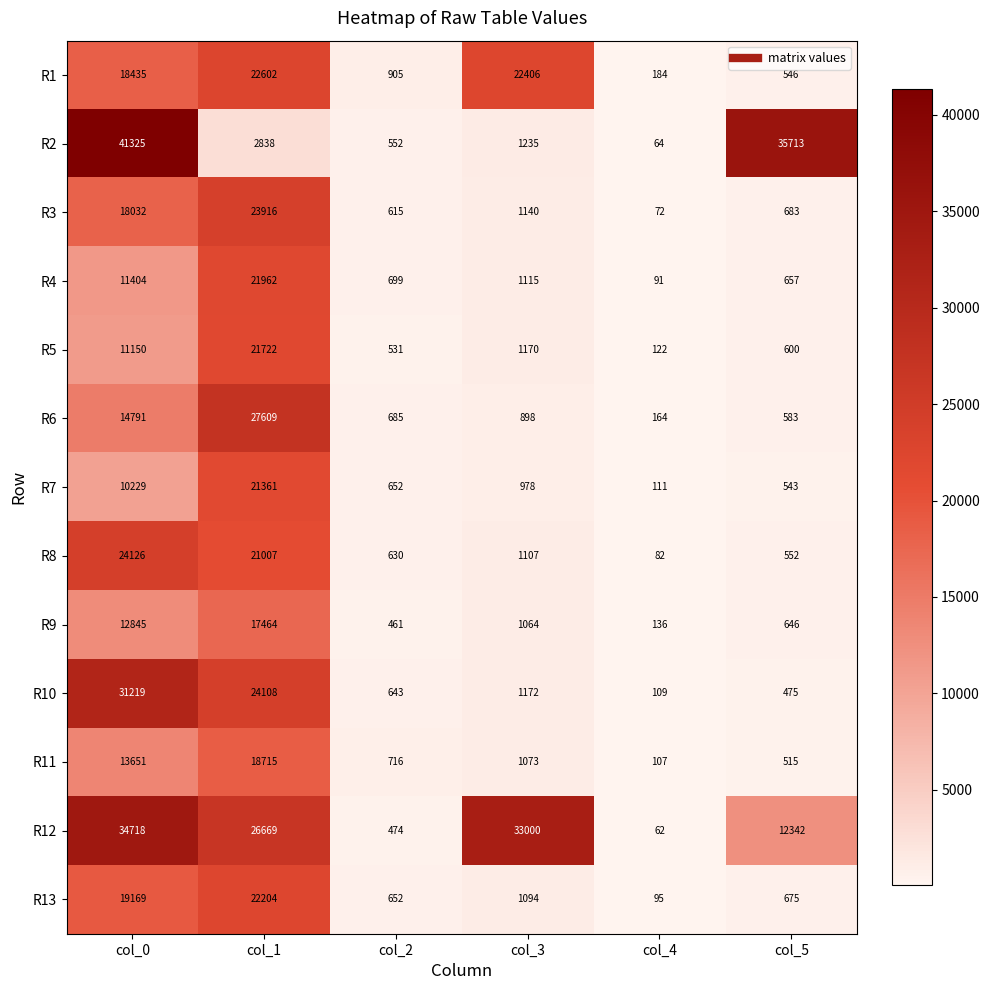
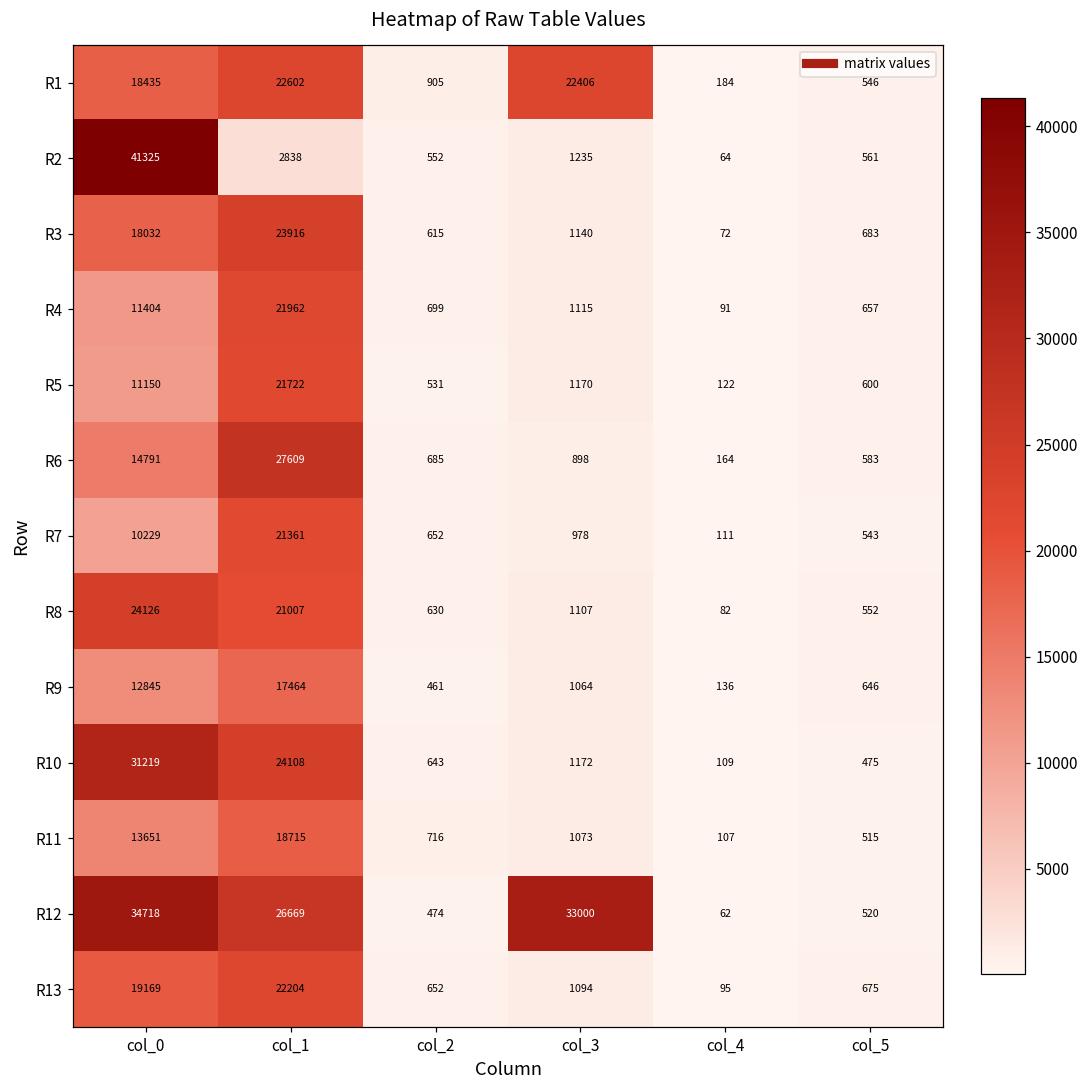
  {
    "R1": {
      "col_0": 18435,
      "col_1": 22602,
      "col_2": 905,
      "col_3": 22406,
      "col_4": 184,
      "col_5": 546
    },
    "R2": {
      "col_0": 41325,
      "col_1": 2838,
      "col_2": 552,
      "col_3": 1235,
      "col_4": 64,
-     "col_5": 35713
+     "col_5": 561
    },
    "R3": {
      "col_0": 18032,
      "col_1": 23916,
      "col_2": 615,
      "col_3": 1140,
      "col_4": 72,
      "col_5": 683
    },
    "R4": {
      "col_0": 11404,
      "col_1": 21962,
      "col_2": 699,
      "col_3": 1115,
      "col_4": 91,
      "col_5": 657
    },
    "R5": {
      "col_0": 11150,
      "col_1": 21722,
      "col_2": 531,
      "col_3": 1170,
      "col_4": 122,
      "col_5": 600
    },
    "R6": {
      "col_0": 14791,
      "col_1": 27609,
      "col_2": 685,
      "col_3": 898,
      "col_4": 164,
      "col_5": 583
    },
    "R7": {
      "col_0": 10229,
      "col_1": 21361,
      "col_2": 652,
      "col_3": 978,
      "col_4": 111,
      "col_5": 543
    },
    "R8": {
      "col_0": 24126,
      "col_1": 21007,
      "col_2": 630,
      "col_3": 1107,
      "col_4": 82,
      "col_5": 552
    },
    "R9": {
      "col_0": 12845,
      "col_1": 17464,
      "col_2": 461,
      "col_3": 1064,
      "col_4": 136,
      "col_5": 646
    },
    "R10": {
      "col_0": 31219,
      "col_1": 24108,
      "col_2": 643,
      "col_3": 1172,
      "col_4": 109,
      "col_5": 475
    },
    "R11": {
      "col_0": 13651,
      "col_1": 18715,
      "col_2": 716,
      "col_3": 1073,
      "col_4": 107,
      "col_5": 515
    },
    "R12": {
      "col_0": 34718,
      "col_1": 26669,
      "col_2": 474,
      "col_3": 33000,
      "col_4": 62,
-     "col_5": 12342
+     "col_5": 520
    },
    "R13": {
      "col_0": 19169,
      "col_1": 22204,
      "col_2": 652,
      "col_3": 1094,
      "col_4": 95,
      "col_5": 675
    }
  }
